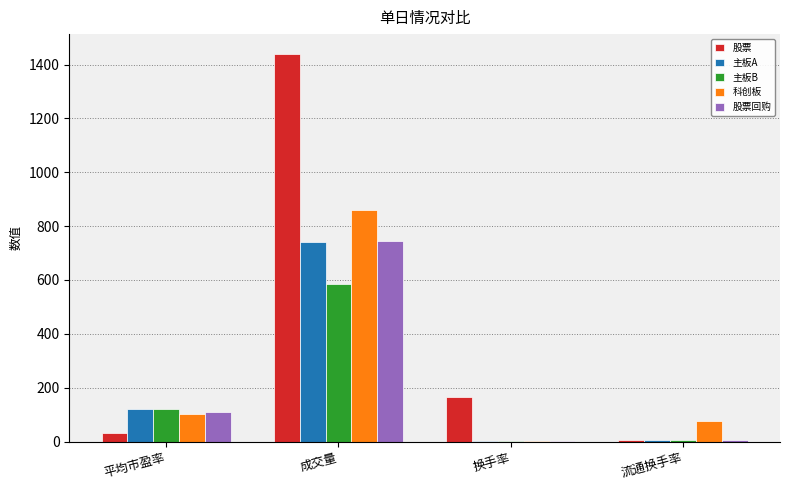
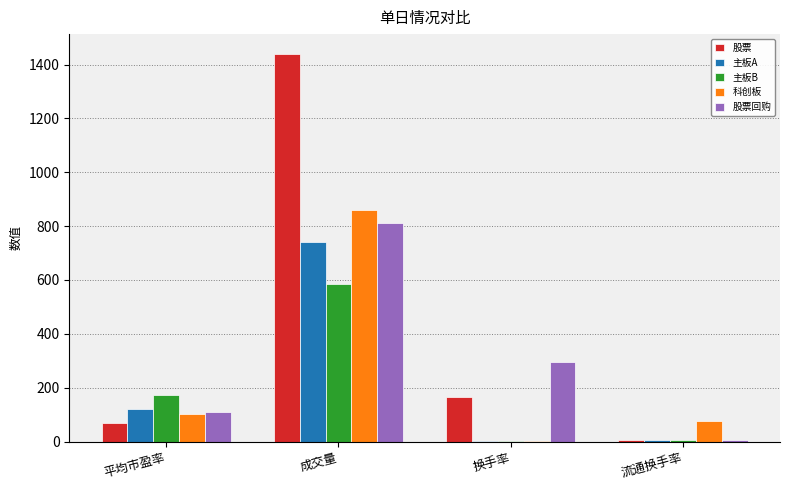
  {
    "股票": {
-     "平均市盈率": 30,
+     "平均市盈率": 70,
      "成交量": 1440,
      "换手率": 170
    },
    "主板A": {
      "平均市盈率": 120,
      "成交量": 740
    },
    "主板B": {
-     "平均市盈率": 120,
+     "平均市盈率": 170,
      "成交量": 580
    },
    "科创板": {
      "平均市盈率": 100,
      "成交量": 860,
      "流通换手率": 80
    },
    "股票回购": {
      "平均市盈率": 110,
-     "成交量": 740,
-     "换手率": 0
+     "成交量": 810,
+     "换手率": 300
    }
  }
